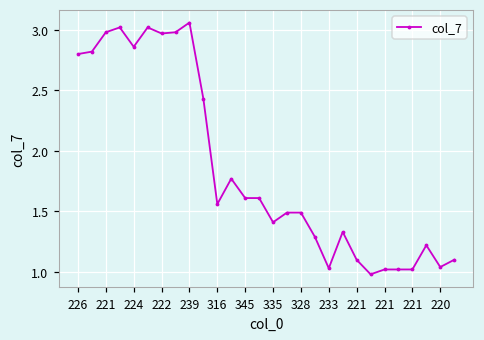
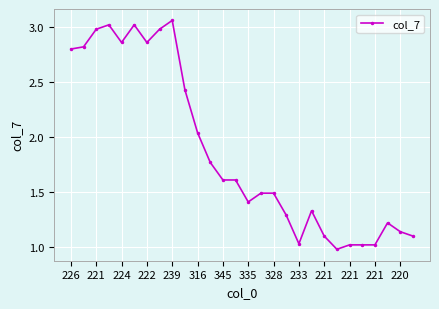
  {
    "226": 2.80,
    "224": 2.86,
-   "222": 2.97,
+   "222": 2.86,
    "239": 3.06,
-   "316": 1.56,
+   "316": 2.04,
    "345": 1.61,
    "335": 1.41,
    "328": 1.49,
    "233": 1.03,
-   "220": 1.04
+   "220": 1.14
  }
